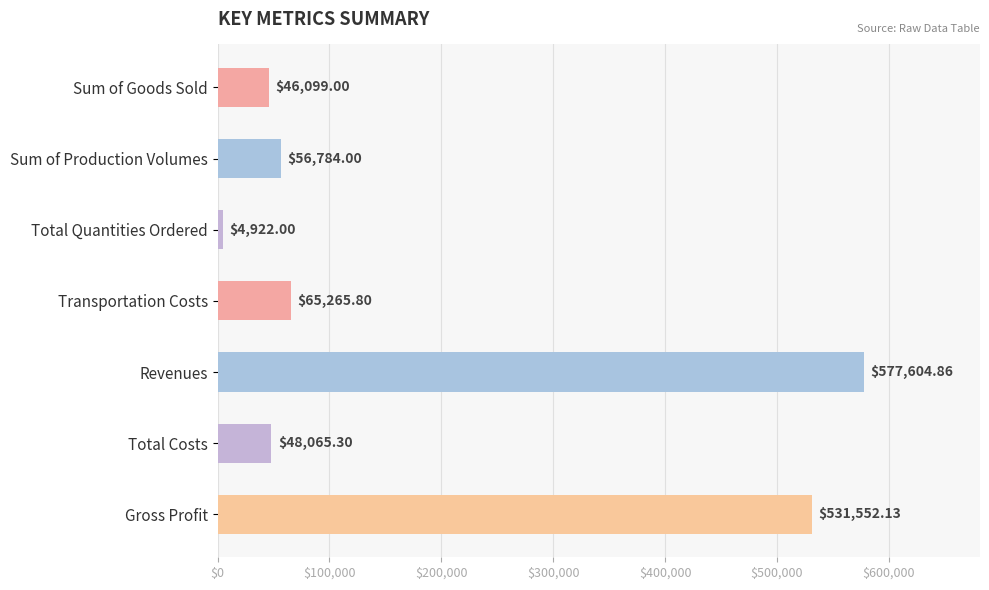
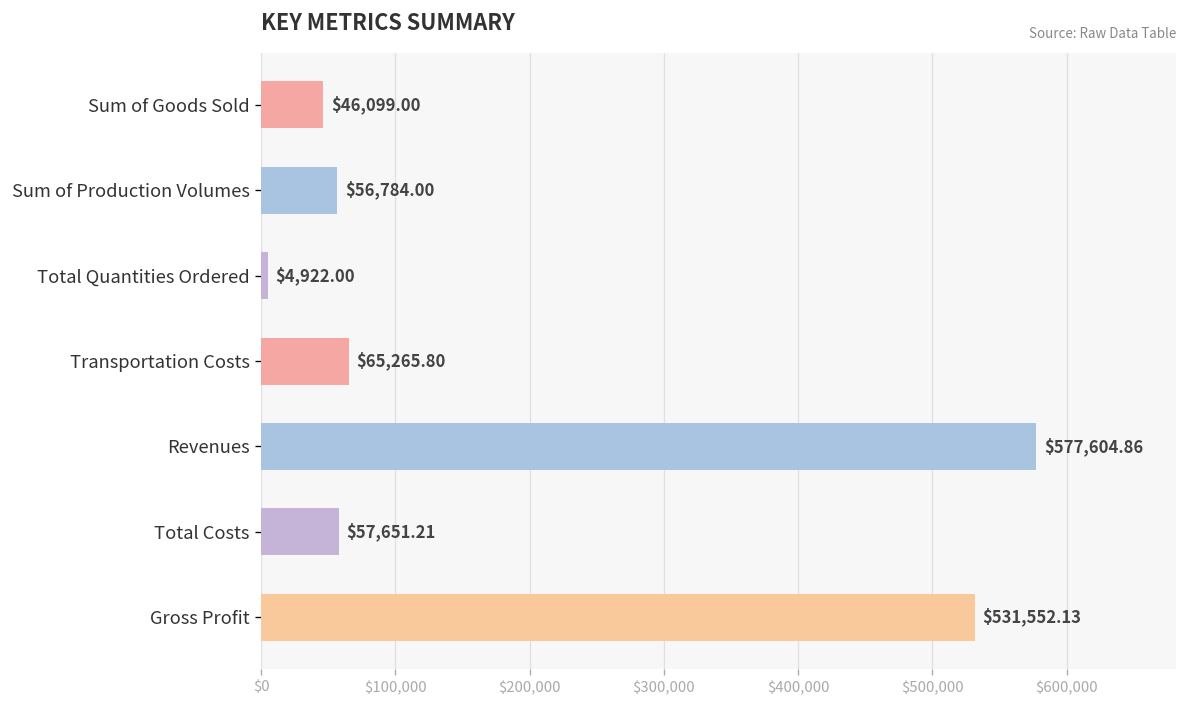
  {
    "Sum of Goods Sold": "$46,099.00",
    "Sum of Production Volumes": "$56,784.00",
    "Total Quantities Ordered": "$4,922.00",
    "Transportation Costs": "$65,265.80",
    "Revenues": "$577,604.86",
-   "Total Costs": "$48,065.30",
+   "Total Costs": "$57,651.21",
    "Gross Profit": "$531,552.13"
  }
